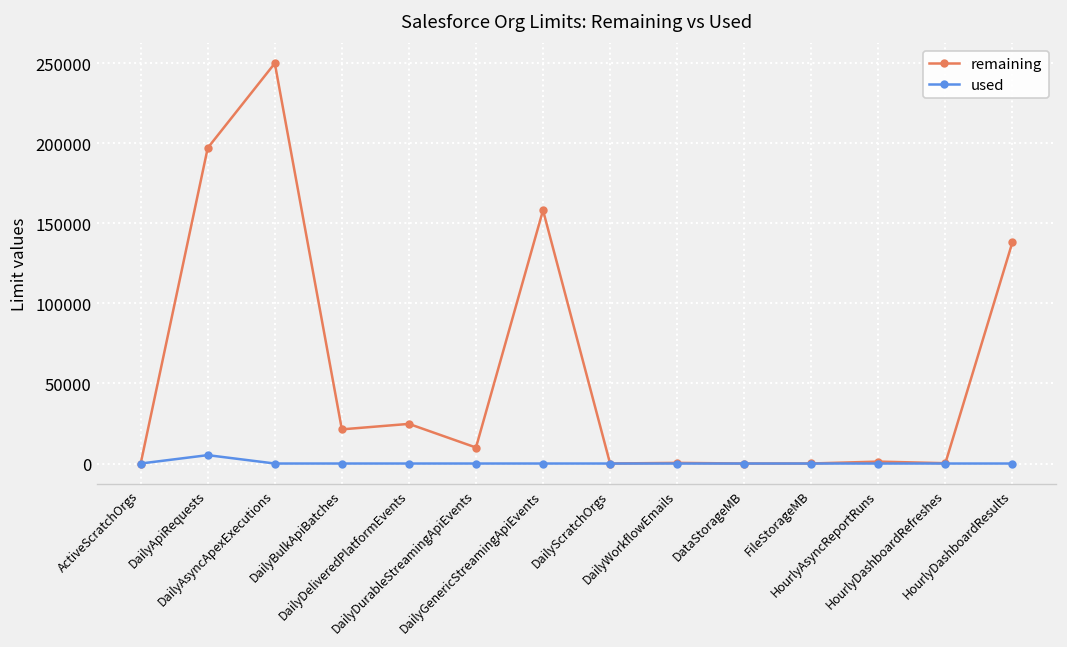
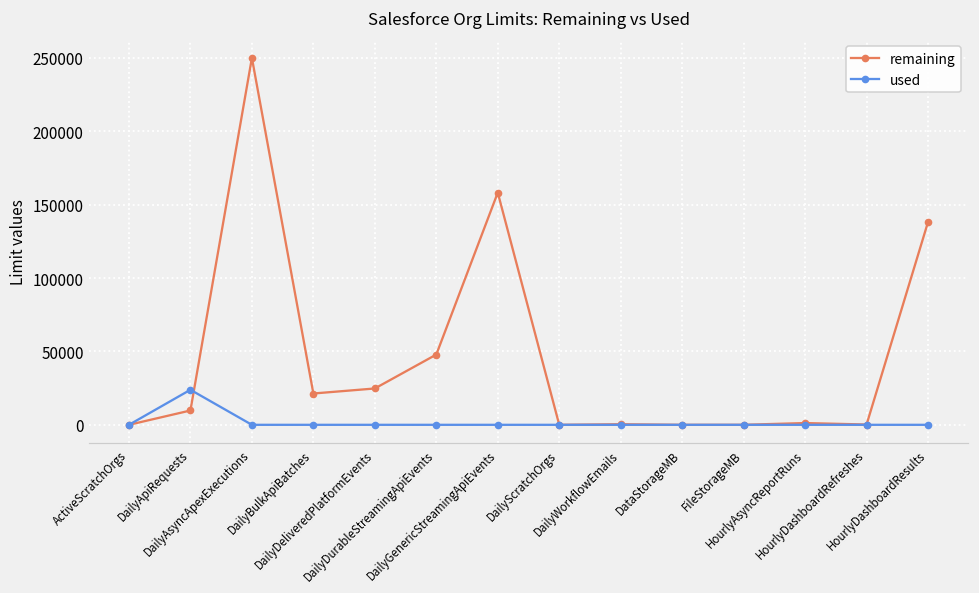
  {
    "remaining": {
-     "DailyApiRequests": 197000,
+     "DailyApiRequests": 10000,
      "DailyAsyncApexExecutions": 250000,
      "DailyBulkApiBatches": 21000,
      "DailyDeliveredPlatformEvents": 25000,
-     "DailyDurableStreamingApiEvents": 10000,
+     "DailyDurableStreamingApiEvents": 48000,
      "DailyGenericStreamingApiEvents": 158000,
      "HourlyDashboardResults": 138000
    },
    "used": {
-     "DailyApiRequests": 5000,
+     "DailyApiRequests": 24000,
      "DailyAsyncApexExecutions": 0,
      "DailyBulkApiBatches": 0,
      "DailyDeliveredPlatformEvents": 0,
      "DailyDurableStreamingApiEvents": 0,
      "DailyGenericStreamingApiEvents": 0,
      "HourlyDashboardResults": 0
    }
  }
